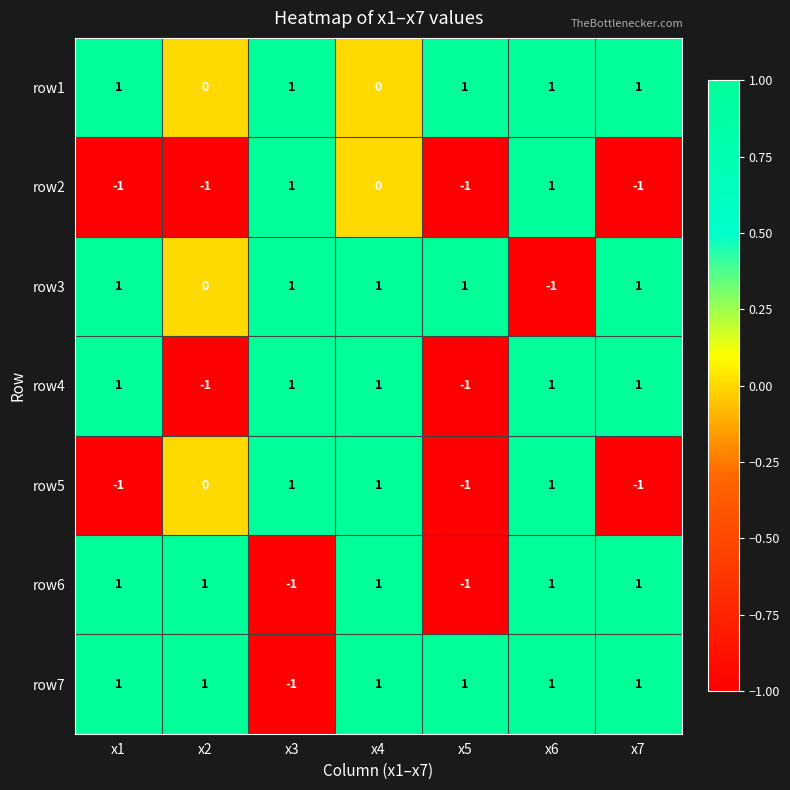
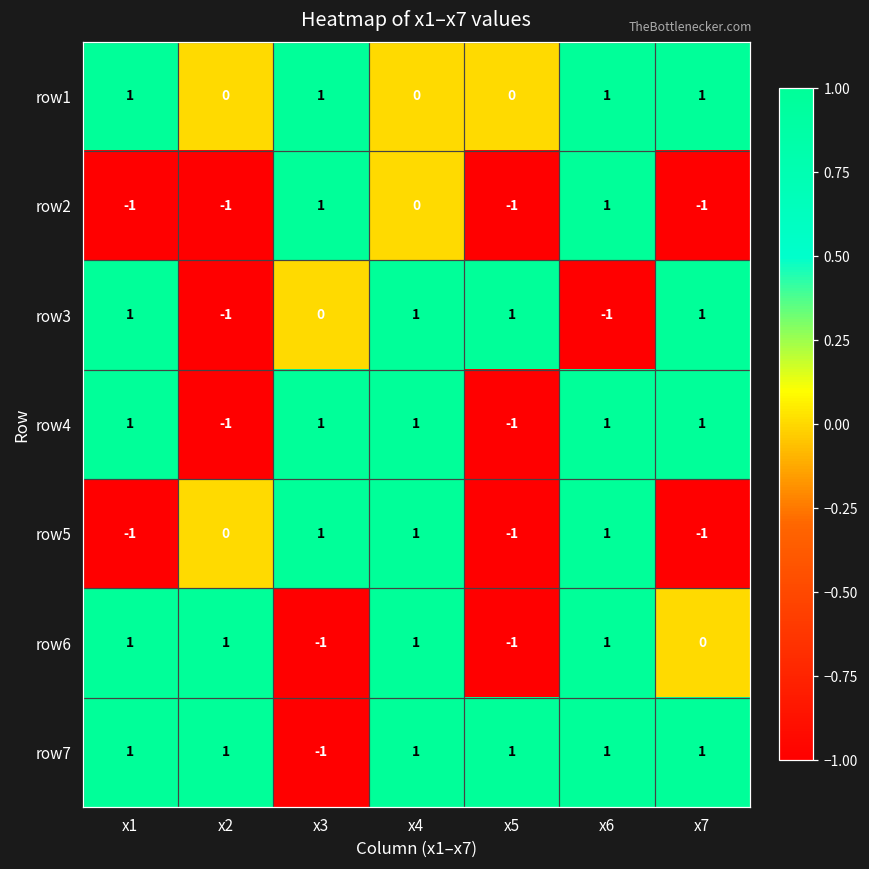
  {
    "row1": {
      "x1": 1,
      "x2": 0,
      "x3": 1,
      "x4": 0,
-     "x5": 1,
+     "x5": 0,
      "x6": 1,
      "x7": 1
    },
    "row2": {
      "x1": -1,
      "x2": -1,
      "x3": 1,
      "x4": 0,
      "x5": -1,
      "x6": 1,
      "x7": -1
    },
    "row3": {
      "x1": 1,
-     "x2": 0,
-     "x3": 1,
+     "x2": -1,
+     "x3": 0,
      "x4": 1,
      "x5": 1,
      "x6": -1,
      "x7": 1
    },
    "row4": {
      "x1": 1,
      "x2": -1,
      "x3": 1,
      "x4": 1,
      "x5": -1,
      "x6": 1,
      "x7": 1
    },
    "row5": {
      "x1": -1,
      "x2": 0,
      "x3": 1,
      "x4": 1,
      "x5": -1,
      "x6": 1,
      "x7": -1
    },
    "row6": {
      "x1": 1,
      "x2": 1,
      "x3": -1,
      "x4": 1,
      "x5": -1,
      "x6": 1,
-     "x7": 1
+     "x7": 0
    },
    "row7": {
      "x1": 1,
      "x2": 1,
      "x3": -1,
      "x4": 1,
      "x5": 1,
      "x6": 1,
      "x7": 1
    }
  }
